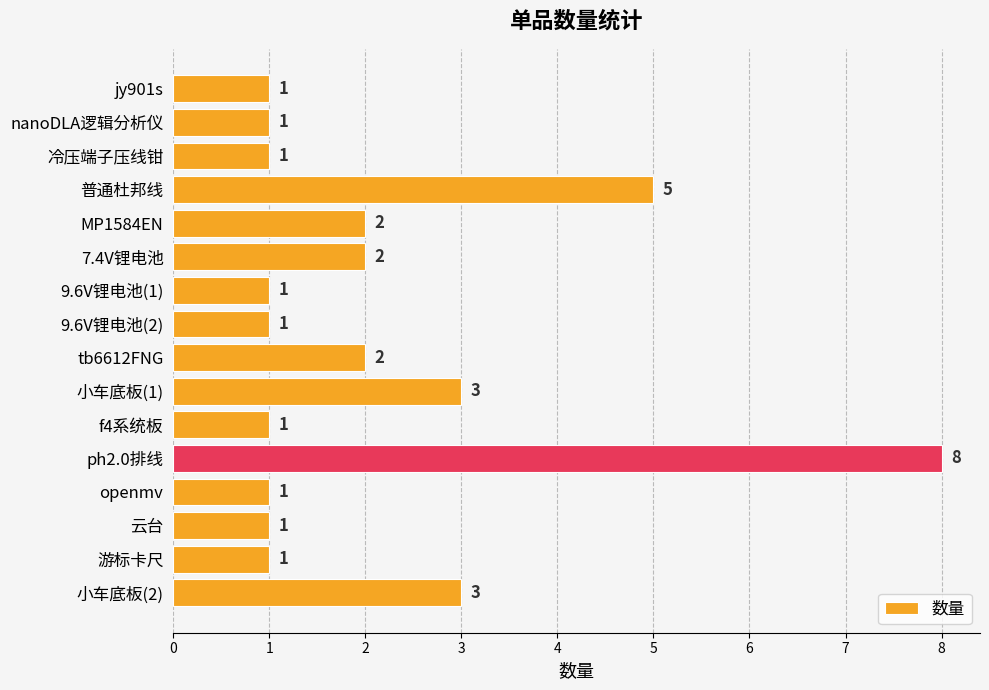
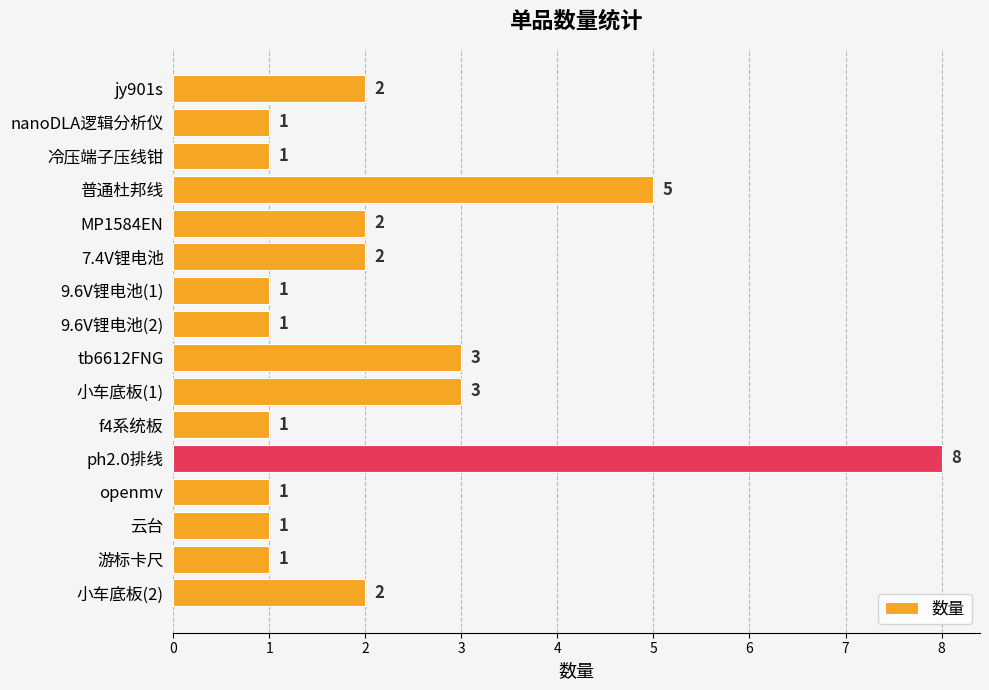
  {
-   "jy901s": 1,
+   "jy901s": 2,
    "nanoDLA逻辑分析仪": 1,
    "冷压端子压线钳": 1,
    "普通杜邦线": 5,
    "MP1584EN": 2,
    "7.4V锂电池": 2,
    "9.6V锂电池(1)": 1,
    "9.6V锂电池(2)": 1,
-   "tb6612FNG": 2,
+   "tb6612FNG": 3,
    "小车底板(1)": 3,
    "f4系统板": 1,
    "ph2.0排线": 8,
    "openmv": 1,
    "云台": 1,
    "游标卡尺": 1,
-   "小车底板(2)": 3
+   "小车底板(2)": 2
  }
